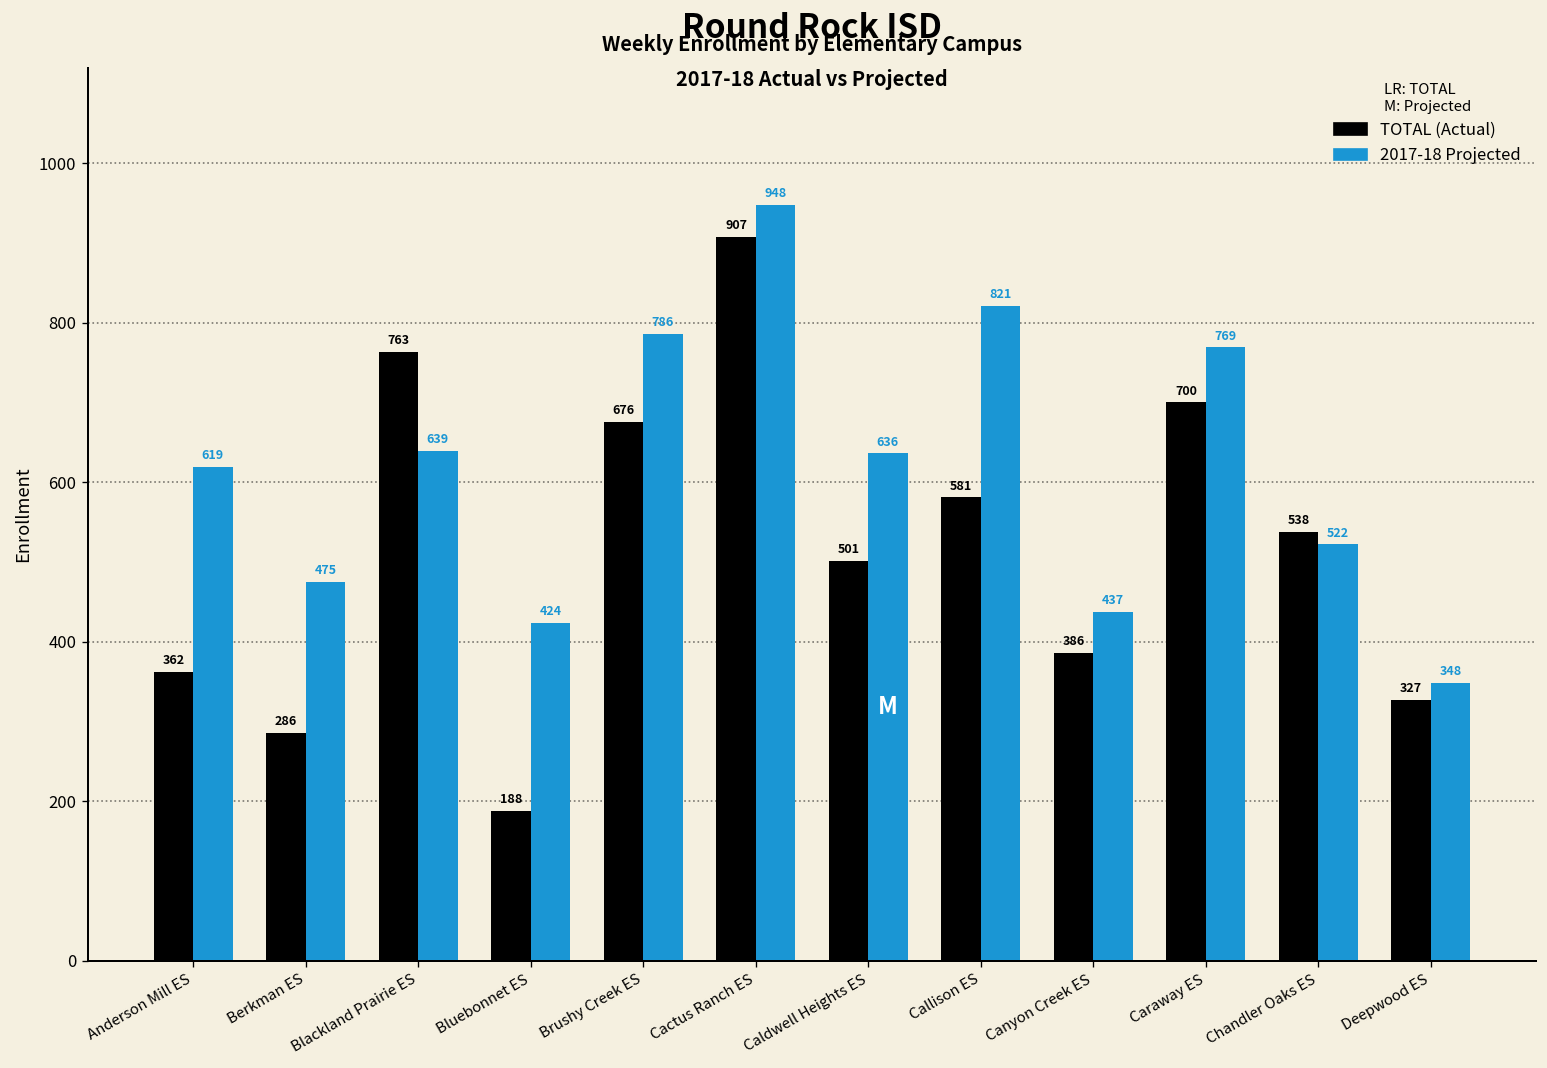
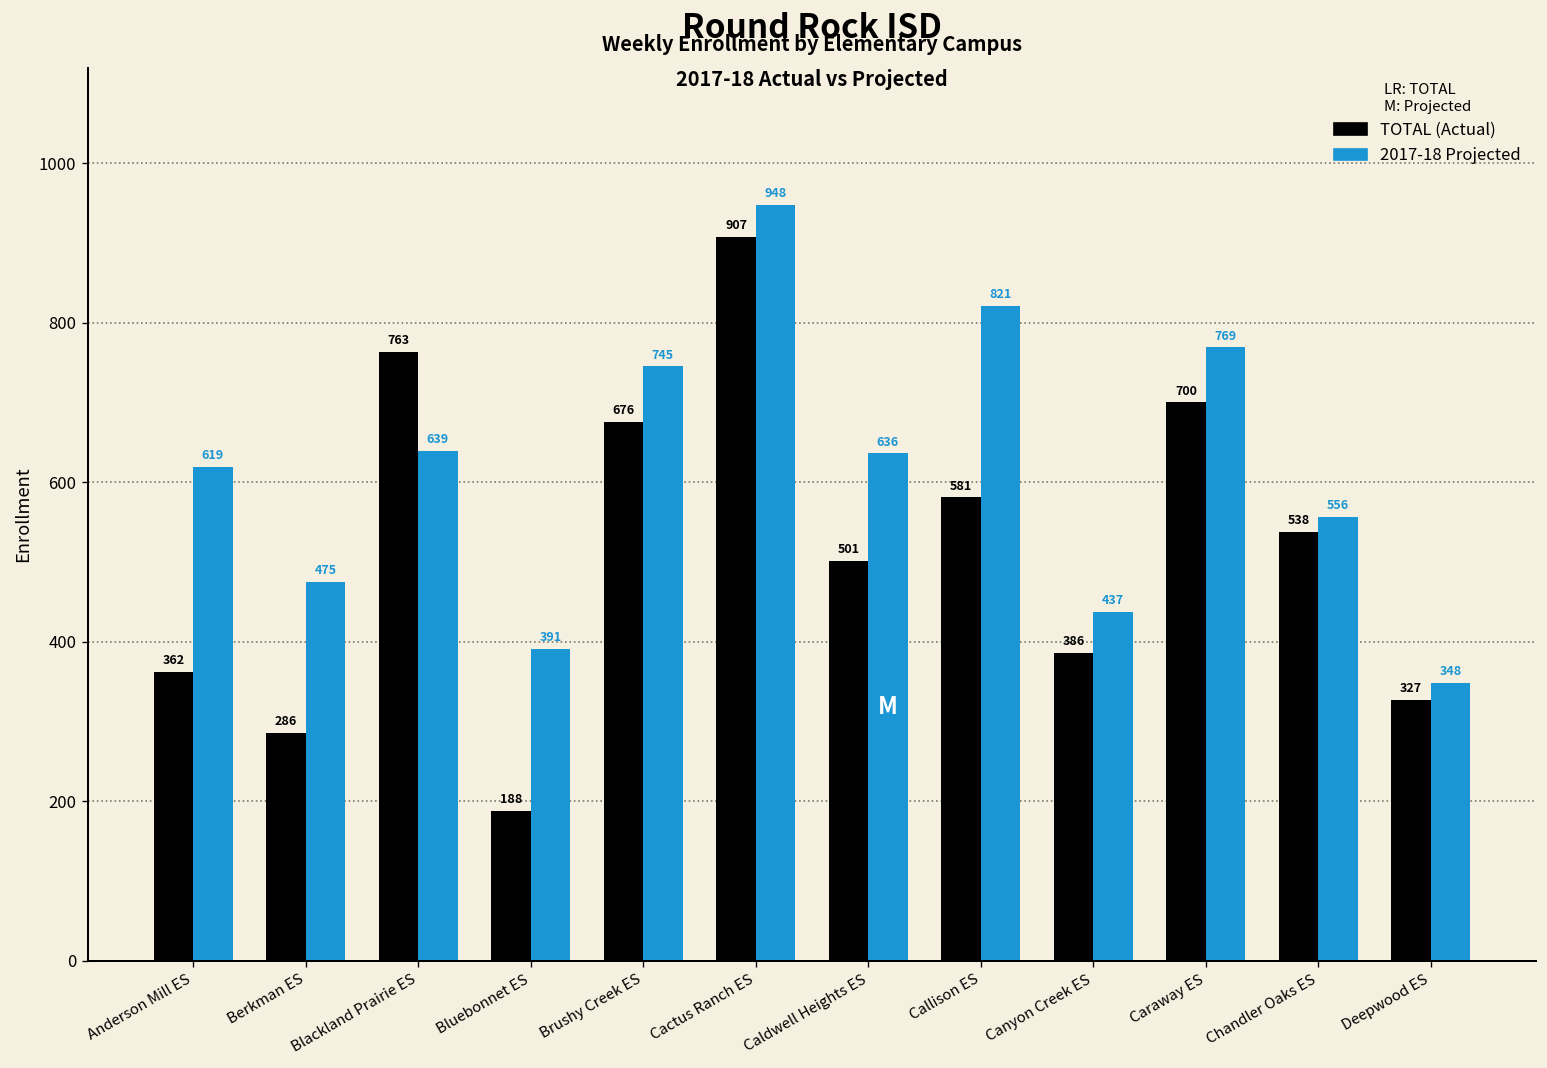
  {
    "2017-18 Projected": {
      "Anderson Mill ES": 619,
      "Berkman ES": 475,
      "Blackland Prairie ES": 639,
-     "Bluebonnet ES": 424,
-     "Brushy Creek ES": 786,
+     "Bluebonnet ES": 391,
+     "Brushy Creek ES": 745,
      "Cactus Ranch ES": 948,
      "Caldwell Heights ES": 636,
      "Callison ES": 821,
      "Canyon Creek ES": 437,
      "Caraway ES": 769,
-     "Chandler Oaks ES": 522,
+     "Chandler Oaks ES": 556,
      "Deepwood ES": 348
    }
  }
